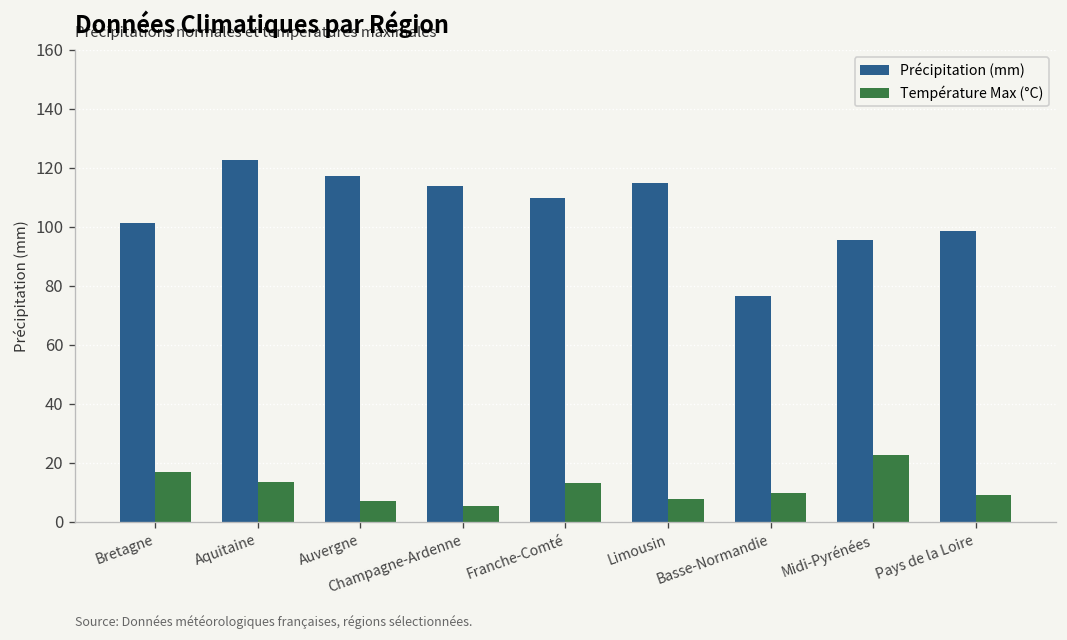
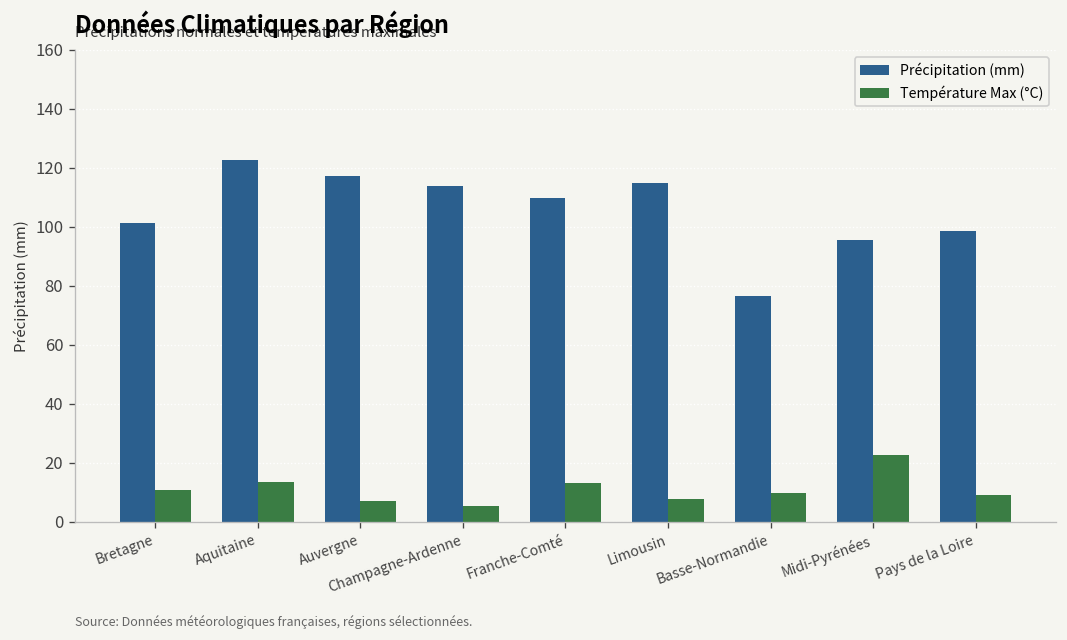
  {
    "Précipitation (mm)": {
      "Bretagne": 101,
      "Aquitaine": 123,
      "Auvergne": 117,
      "Champagne-Ardenne": 114,
      "Franche-Comté": 110,
      "Limousin": 115,
      "Basse-Normandie": 77,
      "Midi-Pyrénées": 95,
      "Pays de la Loire": 99
    },
    "Température Max (°C)": {
-     "Bretagne": 17,
+     "Bretagne": 11,
      "Aquitaine": 14,
      "Auvergne": 7,
      "Champagne-Ardenne": 5,
      "Franche-Comté": 13,
      "Limousin": 8,
      "Basse-Normandie": 10,
      "Midi-Pyrénées": 23,
      "Pays de la Loire": 9
    }
  }
